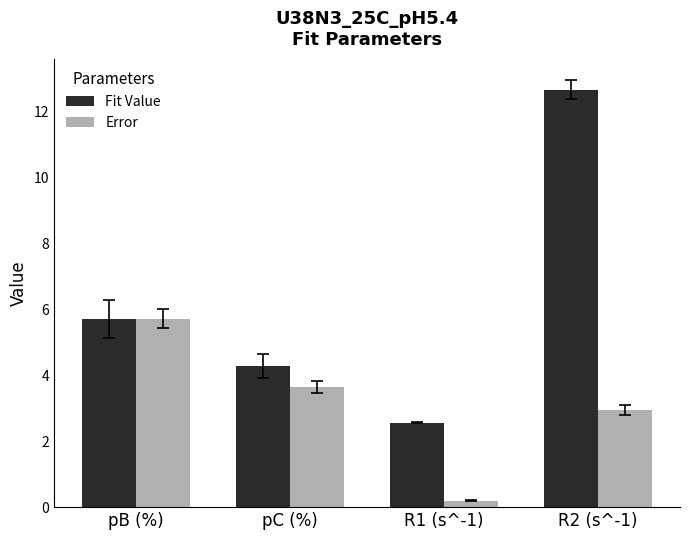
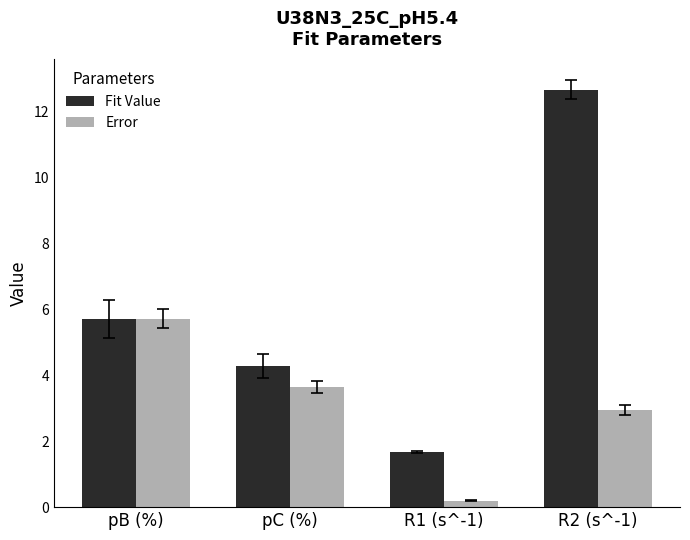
  {
    "Fit Value": {
      "pB (%)": 5.7,
      "pC (%)": 4.3,
-     "R1 (s^-1)": 2.6,
+     "R1 (s^-1)": 1.7,
      "R2 (s^-1)": 12.7
    },
    "Error": {
      "pB (%)": 5.7,
      "pC (%)": 3.6,
      "R1 (s^-1)": 0.2,
      "R2 (s^-1)": 2.9
    }
  }
